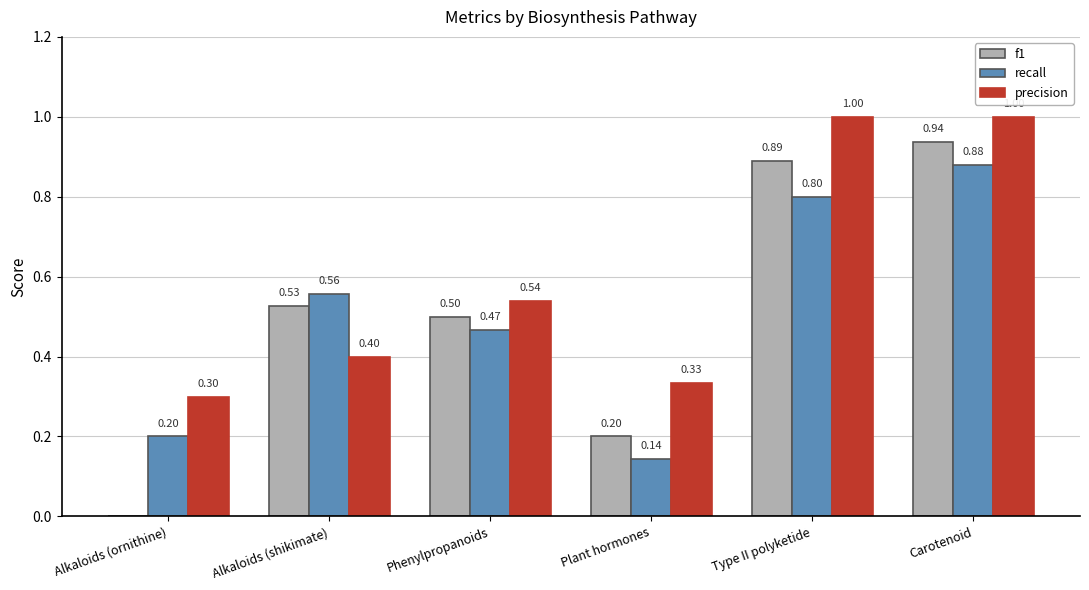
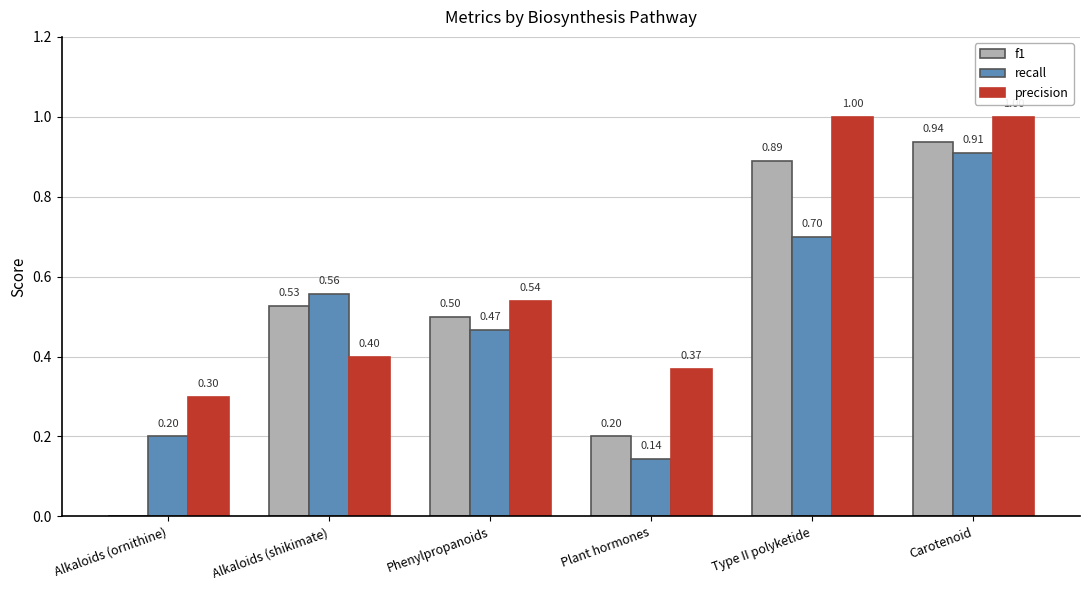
  {
    "f1": {
      "Alkaloids (shikimate)": 0.53,
      "Phenylpropanoids": 0.50,
      "Plant hormones": 0.20,
      "Type II polyketide": 0.89,
      "Carotenoid": 0.94
    },
    "recall": {
      "Alkaloids (ornithine)": 0.20,
      "Alkaloids (shikimate)": 0.56,
      "Phenylpropanoids": 0.47,
      "Plant hormones": 0.14,
-     "Type II polyketide": 0.80,
-     "Carotenoid": 0.88
+     "Type II polyketide": 0.70,
+     "Carotenoid": 0.91
    },
    "precision": {
      "Alkaloids (ornithine)": 0.30,
      "Alkaloids (shikimate)": 0.40,
      "Phenylpropanoids": 0.54,
-     "Plant hormones": 0.33,
+     "Plant hormones": 0.37,
      "Type II polyketide": 1.00
    }
  }
